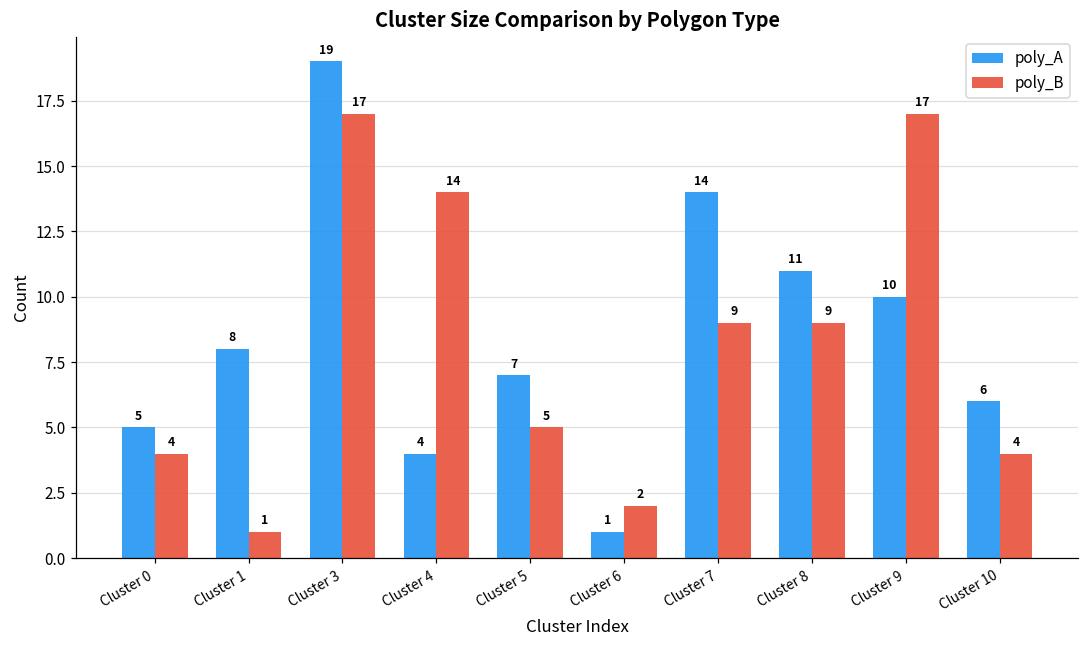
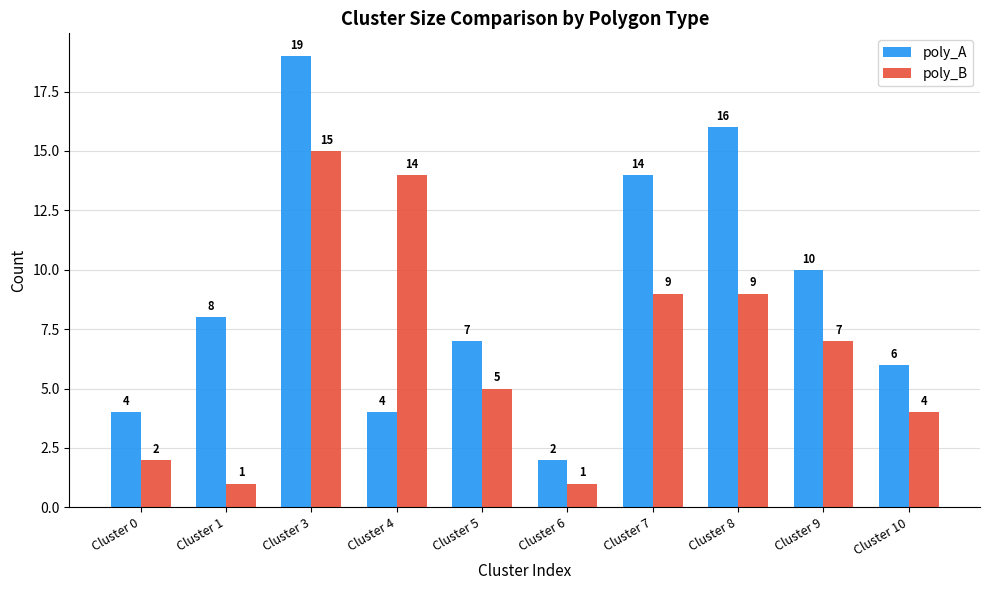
  {
    "poly_A": {
-     "Cluster 0": 5,
+     "Cluster 0": 4,
      "Cluster 1": 8,
      "Cluster 3": 19,
      "Cluster 4": 4,
      "Cluster 5": 7,
-     "Cluster 6": 1,
+     "Cluster 6": 2,
      "Cluster 7": 14,
-     "Cluster 8": 11,
+     "Cluster 8": 16,
      "Cluster 9": 10,
      "Cluster 10": 6
    },
    "poly_B": {
-     "Cluster 0": 4,
+     "Cluster 0": 2,
      "Cluster 1": 1,
-     "Cluster 3": 17,
+     "Cluster 3": 15,
      "Cluster 4": 14,
      "Cluster 5": 5,
-     "Cluster 6": 2,
+     "Cluster 6": 1,
      "Cluster 7": 9,
      "Cluster 8": 9,
-     "Cluster 9": 17,
+     "Cluster 9": 7,
      "Cluster 10": 4
    }
  }
